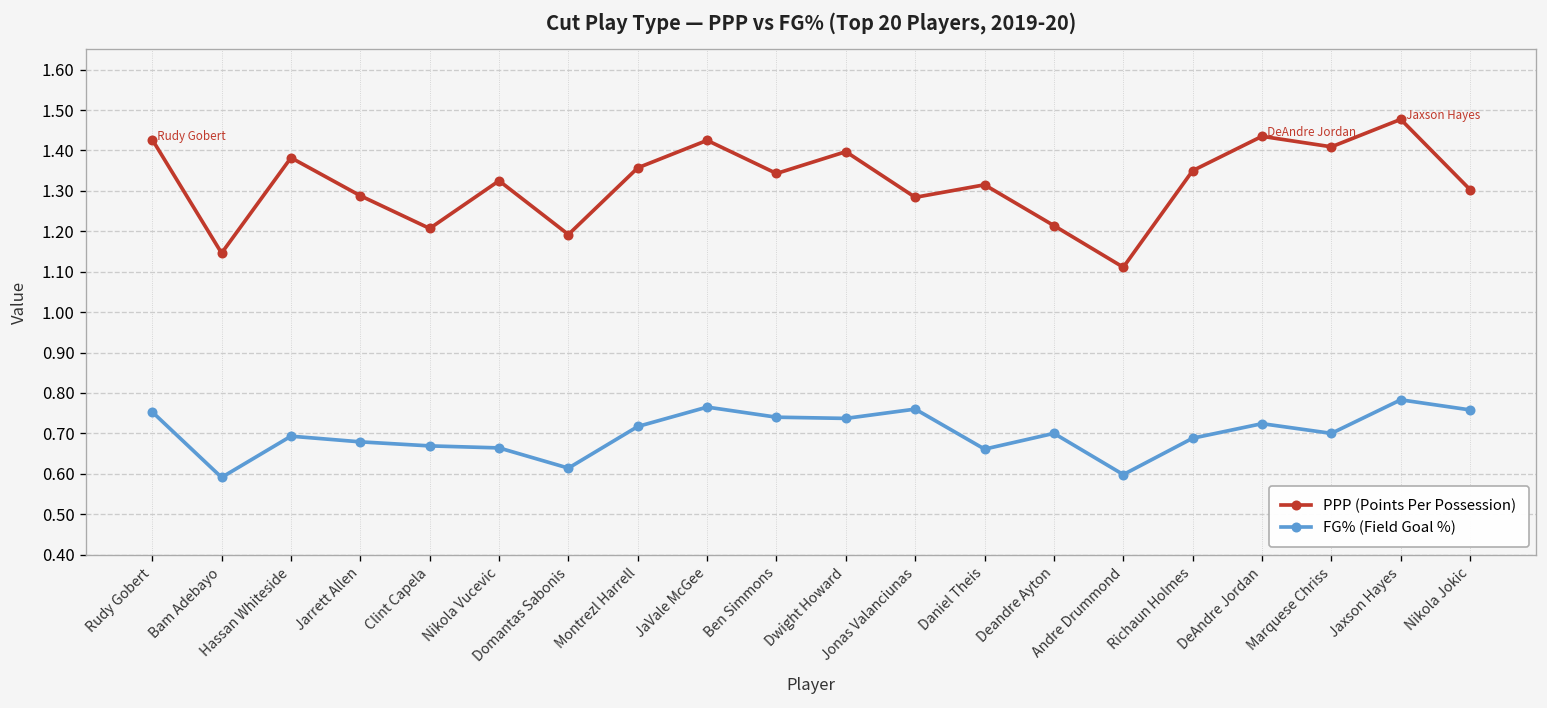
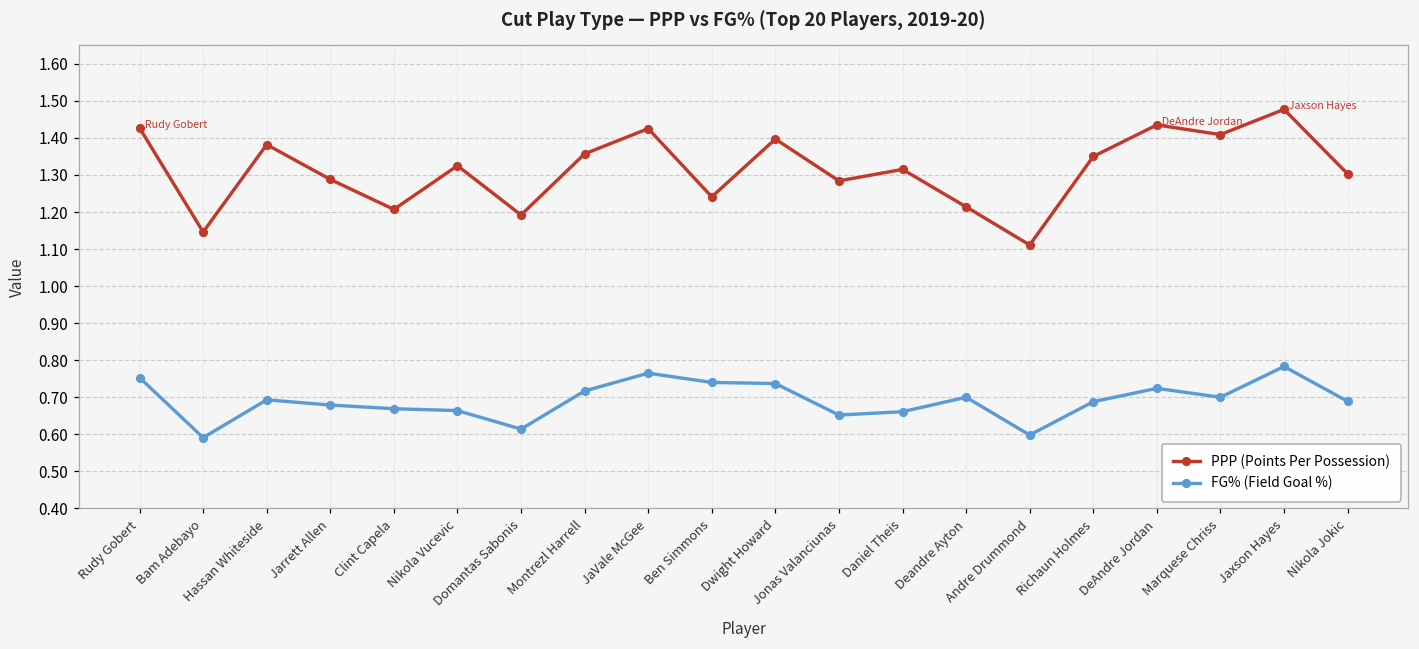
  {
    "PPP (Points Per Possession)": {
      "Rudy Gobert": 1.43,
      "Bam Adebayo": 1.15,
      "Hassan Whiteside": 1.38,
      "Jarrett Allen": 1.29,
      "Clint Capela": 1.21,
      "Nikola Vucevic": 1.33,
      "Domantas Sabonis": 1.19,
      "Montrezl Harrell": 1.36,
      "JaVale McGee": 1.43,
-     "Ben Simmons": 1.34,
+     "Ben Simmons": 1.24,
      "Dwight Howard": 1.40,
      "Jonas Valanciunas": 1.28,
      "Daniel Theis": 1.32,
      "Deandre Ayton": 1.21,
      "Andre Drummond": 1.11,
      "Richaun Holmes": 1.35,
      "DeAndre Jordan": 1.44,
      "Marquese Chriss": 1.41,
      "Jaxson Hayes": 1.48,
      "Nikola Jokic": 1.30
    },
    "FG% (Field Goal %)": {
      "Rudy Gobert": 0.75,
      "Bam Adebayo": 0.59,
      "Hassan Whiteside": 0.69,
      "Jarrett Allen": 0.68,
      "Clint Capela": 0.67,
      "Nikola Vucevic": 0.66,
      "Domantas Sabonis": 0.61,
      "Montrezl Harrell": 0.72,
      "JaVale McGee": 0.77,
      "Ben Simmons": 0.74,
      "Dwight Howard": 0.74,
-     "Jonas Valanciunas": 0.76,
+     "Jonas Valanciunas": 0.65,
      "Daniel Theis": 0.66,
      "Deandre Ayton": 0.70,
      "Andre Drummond": 0.60,
      "Richaun Holmes": 0.69,
      "DeAndre Jordan": 0.72,
      "Marquese Chriss": 0.70,
      "Jaxson Hayes": 0.78,
-     "Nikola Jokic": 0.76
+     "Nikola Jokic": 0.69
    }
  }
